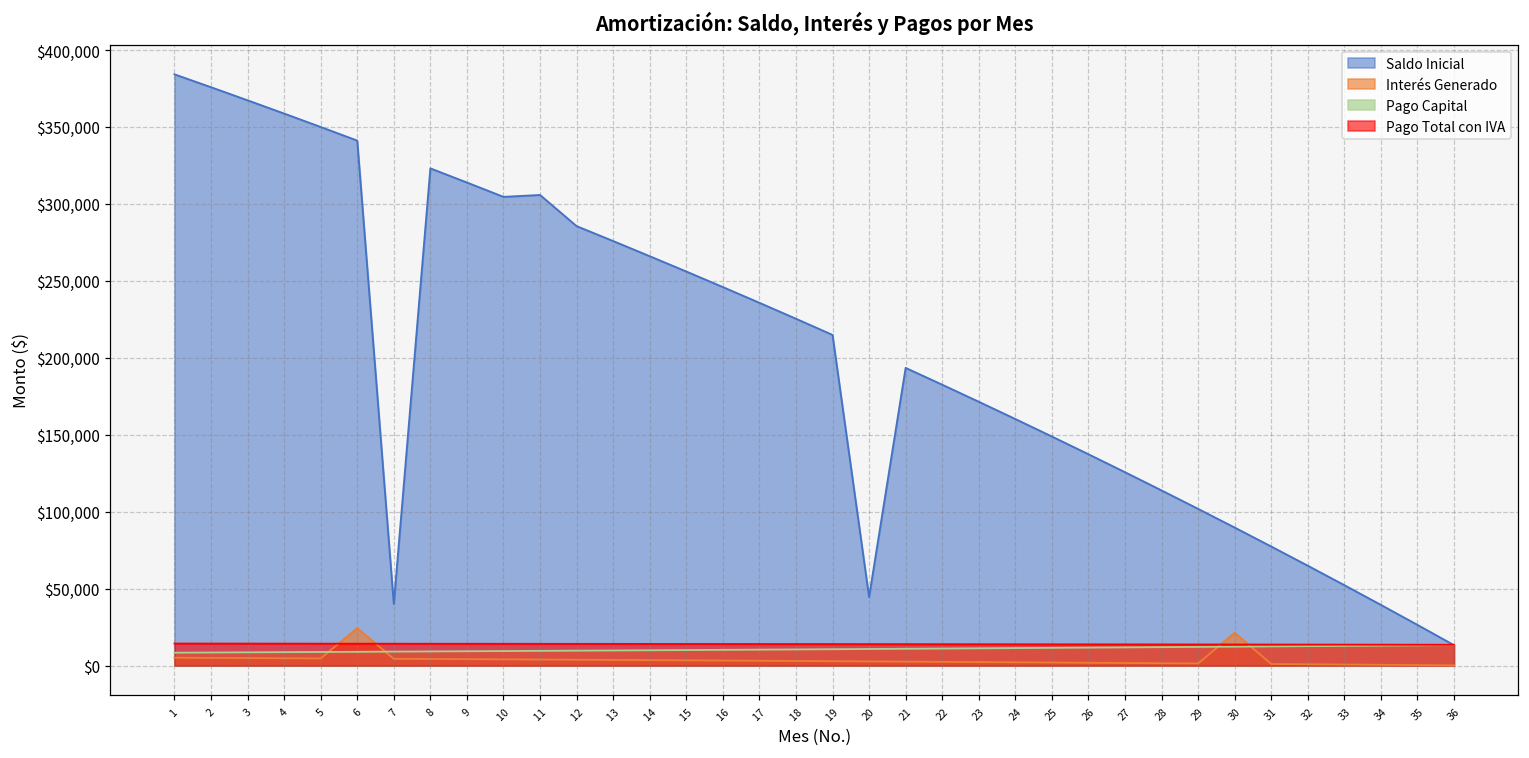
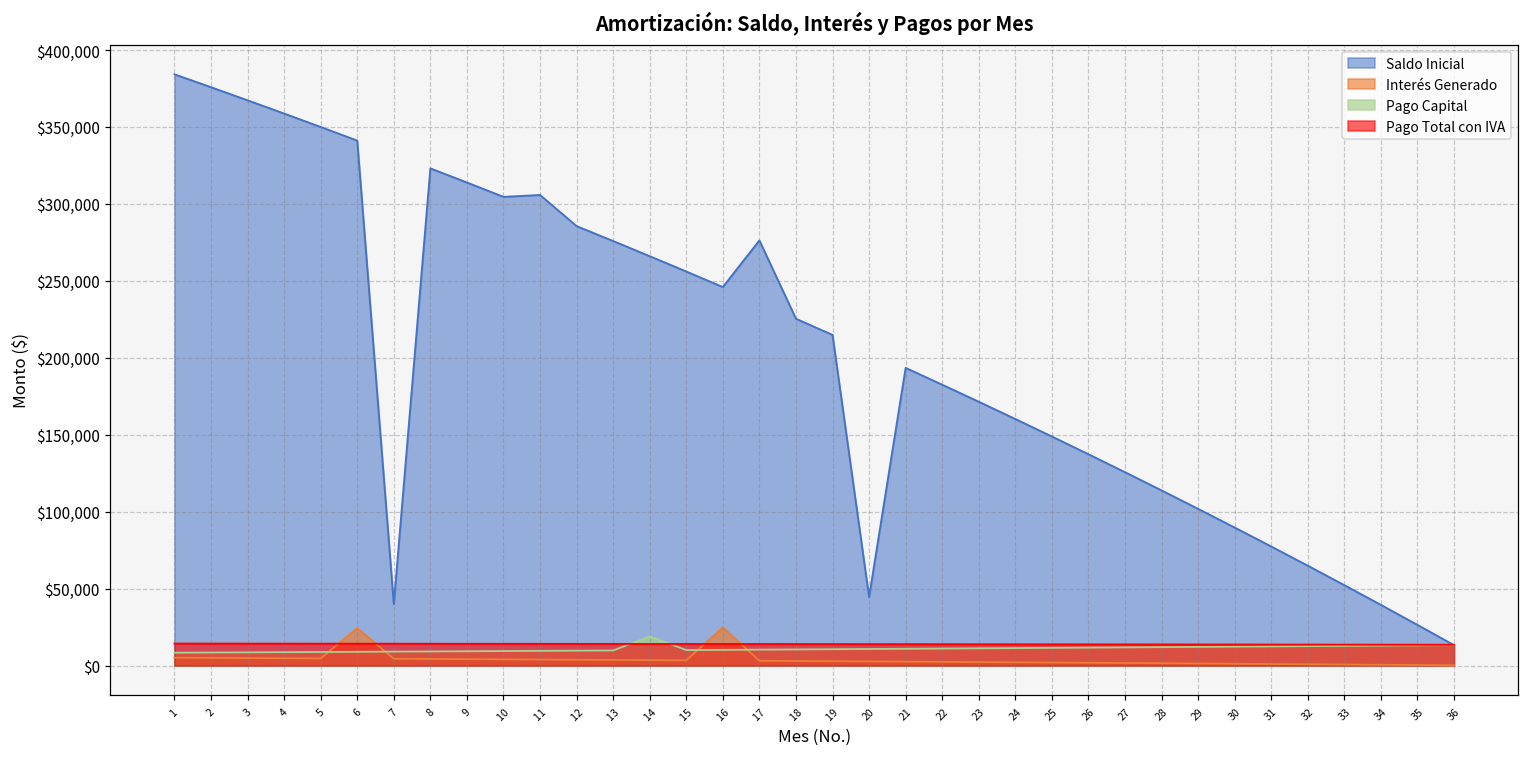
  {
    "Saldo Inicial": {
      "1": "$384,000",
      "2": "$376,000",
      "3": "$367,000",
      "4": "$359,000",
      "5": "$350,000",
      "6": "$341,000",
      "7": "$40,000",
      "8": "$323,000",
      "9": "$314,000",
      "10": "$305,000",
      "11": "$306,000",
      "12": "$286,000",
      "13": "$276,000",
      "14": "$266,000",
      "15": "$256,000",
      "16": "$246,000",
-     "17": "$236,000",
+     "17": "$276,000",
      "18": "$225,000",
      "19": "$215,000",
      "20": "$45,000",
      "21": "$193,000",
      "22": "$183,000",
      "23": "$171,000",
      "24": "$160,000",
      "25": "$149,000",
      "26": "$137,000",
      "27": "$126,000",
      "28": "$114,000",
      "29": "$102,000",
      "30": "$90,000",
      "31": "$77,000",
      "32": "$65,000",
      "33": "$52,000",
      "34": "$39,000",
      "35": "$26,000"
    },
    "Interés Generado": {
      "1": "$5,000",
      "2": "$5,000",
      "3": "$5,000",
      "4": "$5,000",
      "5": "$5,000",
      "6": "$24,000",
      "7": "$4,000",
      "8": "$4,000",
      "9": "$4,000",
      "10": "$4,000",
      "11": "$4,000",
      "12": "$4,000",
      "13": "$4,000",
      "14": "$4,000",
      "15": "$3,000",
-     "16": "$3,000",
+     "16": "$25,000",
      "17": "$3,000",
      "18": "$3,000",
      "19": "$3,000",
      "20": "$3,000",
      "21": "$3,000",
      "22": "$2,000",
      "23": "$2,000",
      "24": "$2,000",
      "25": "$2,000",
      "26": "$2,000",
      "27": "$2,000",
      "28": "$2,000",
      "29": "$1,000",
-     "30": "$21,000",
+     "30": "$1,000",
      "31": "$1,000",
      "32": "$1,000",
      "33": "$1,000",
      "34": "$1,000",
      "35": "$0",
      "36": "$0"
    },
    "Pago Capital": {
      "1": "$8,000",
      "2": "$8,000",
      "3": "$9,000",
      "4": "$9,000",
      "5": "$9,000",
      "6": "$9,000",
      "7": "$9,000",
      "8": "$9,000",
      "9": "$9,000",
      "10": "$9,000",
      "11": "$10,000",
      "12": "$10,000",
      "13": "$10,000",
-     "14": "$10,000",
+     "14": "$19,000",
      "15": "$10,000",
      "16": "$10,000",
      "17": "$10,000",
      "18": "$11,000",
      "19": "$11,000",
      "20": "$11,000",
      "21": "$11,000",
      "22": "$11,000",
      "23": "$11,000",
      "24": "$11,000",
      "25": "$12,000",
      "26": "$12,000",
      "27": "$12,000"
    },
    "Pago Total con IVA": {
      "1": "$14,000",
      "2": "$14,000",
      "3": "$14,000",
      "4": "$14,000",
      "5": "$14,000",
      "6": "$14,000",
      "7": "$14,000",
      "8": "$14,000",
      "9": "$14,000",
      "10": "$14,000",
      "11": "$14,000",
      "12": "$14,000",
      "13": "$14,000",
      "14": "$14,000",
      "15": "$14,000",
      "16": "$14,000",
      "17": "$14,000",
      "18": "$14,000",
      "19": "$14,000",
      "20": "$14,000",
      "21": "$14,000",
      "22": "$14,000",
      "23": "$14,000",
      "24": "$14,000",
      "25": "$14,000",
      "26": "$14,000",
      "27": "$14,000"
    }
  }
